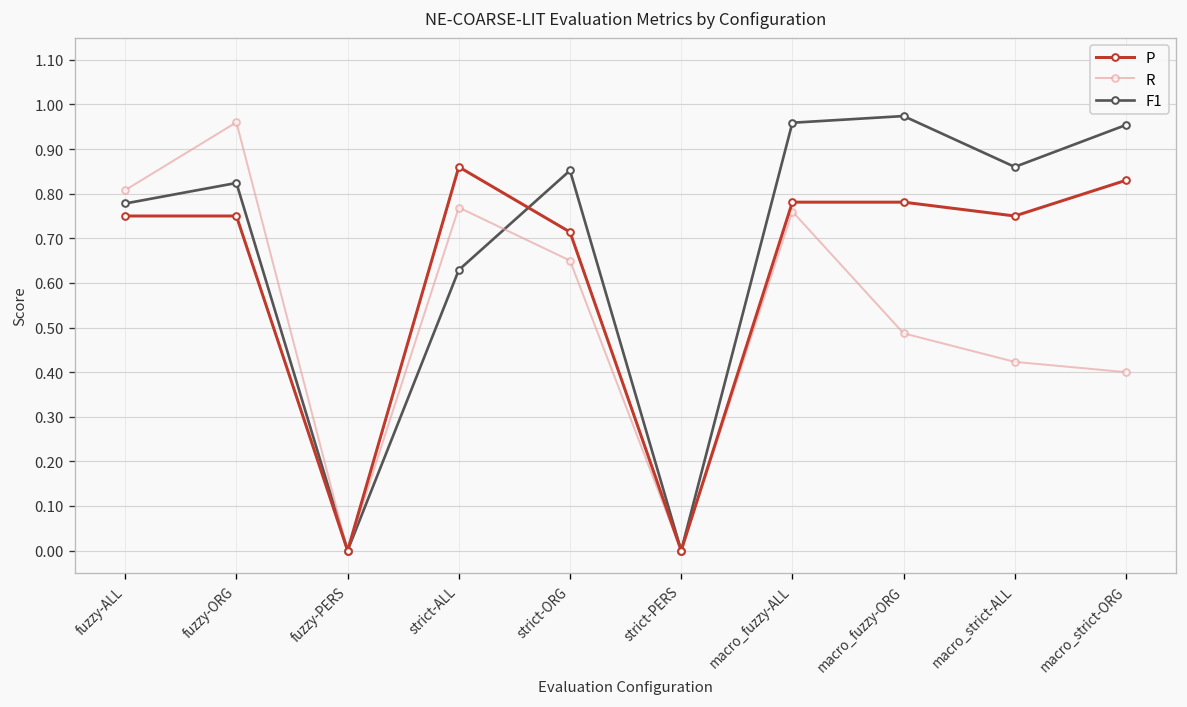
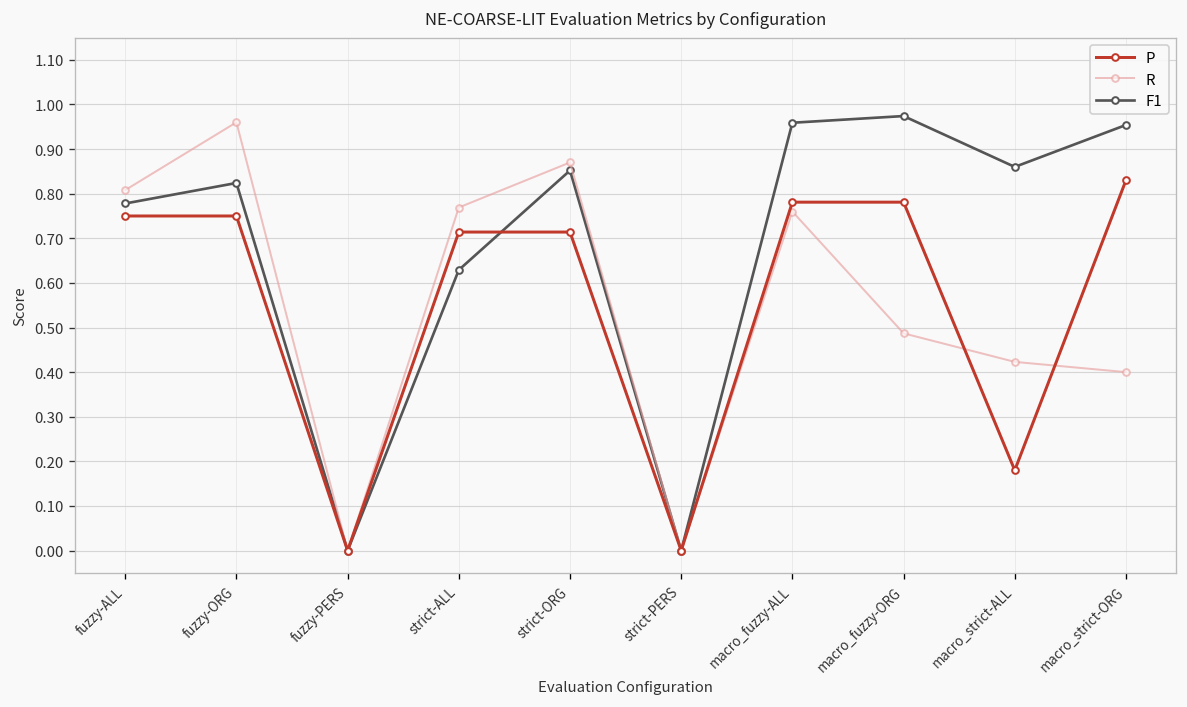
  {
    "P": {
      "fuzzy-ALL": 0.75,
      "fuzzy-ORG": 0.75,
-     "strict-ALL": 0.86,
+     "strict-ALL": 0.71,
      "strict-ORG": 0.71,
      "macro_fuzzy-ALL": 0.78,
      "macro_fuzzy-ORG": 0.78,
-     "macro_strict-ALL": 0.75,
+     "macro_strict-ALL": 0.18,
      "macro_strict-ORG": 0.83
    },
    "R": {
      "fuzzy-ALL": 0.81,
      "fuzzy-ORG": 0.96,
      "strict-ALL": 0.77,
-     "strict-ORG": 0.65,
+     "strict-ORG": 0.87,
      "macro_fuzzy-ALL": 0.76,
      "macro_fuzzy-ORG": 0.49,
      "macro_strict-ALL": 0.42,
      "macro_strict-ORG": 0.40
    },
    "F1": {
      "fuzzy-ALL": 0.78,
      "fuzzy-ORG": 0.82,
      "strict-ALL": 0.63,
      "strict-ORG": 0.85,
      "macro_fuzzy-ALL": 0.96,
      "macro_fuzzy-ORG": 0.97,
      "macro_strict-ALL": 0.86,
      "macro_strict-ORG": 0.95
    }
  }
